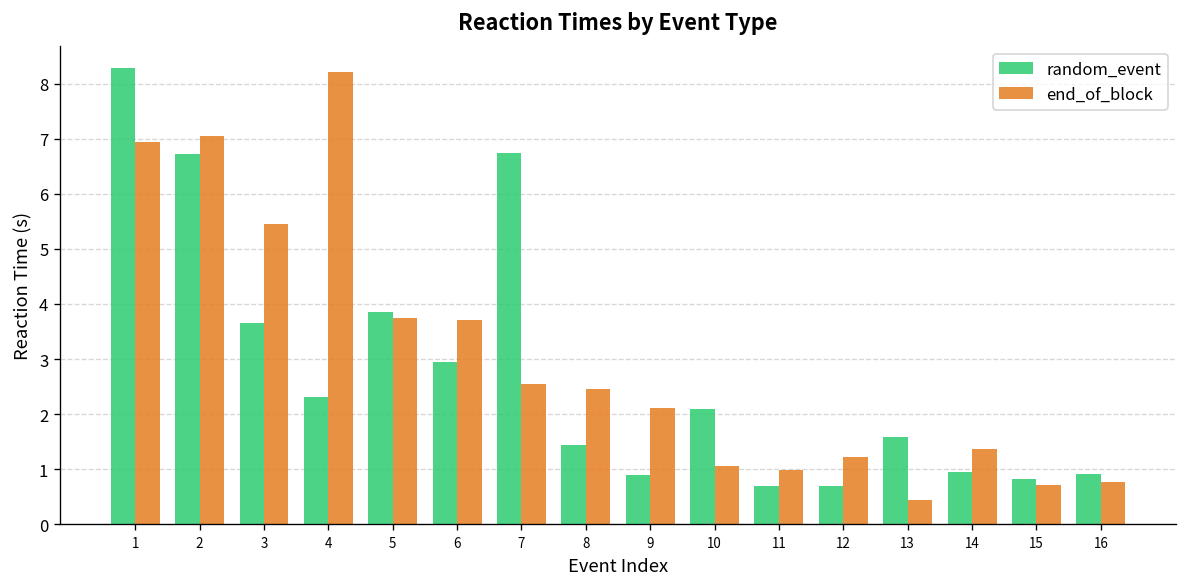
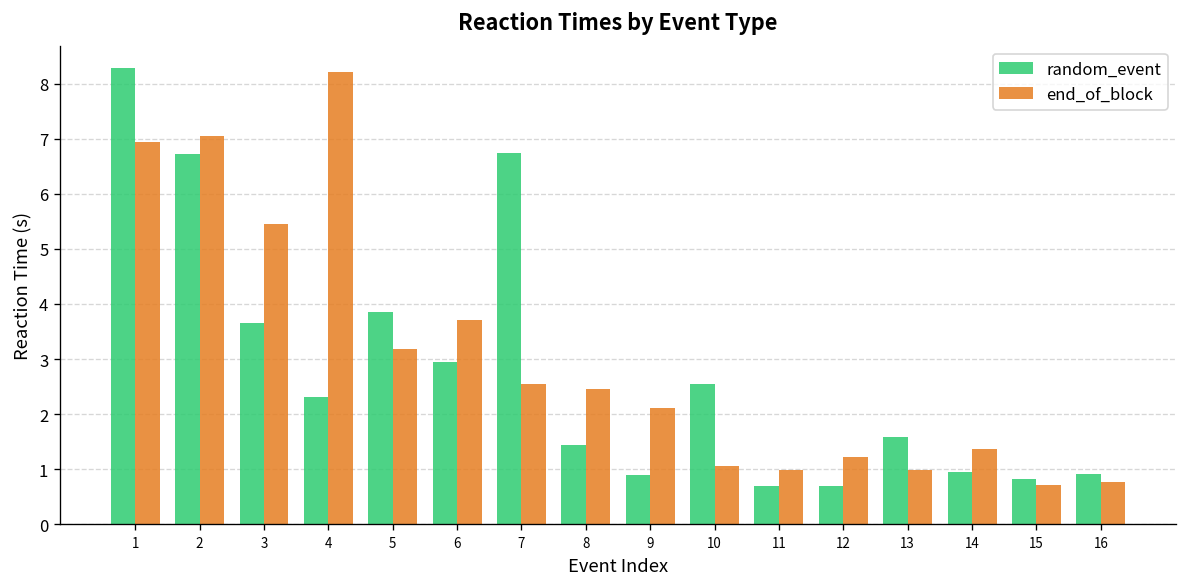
  {
    "random_event": {
      "1": 8.3,
      "2": 6.7,
      "3": 3.7,
      "4": 2.3,
      "5": 3.9,
      "6": 3.0,
      "7": 6.7,
      "8": 1.4,
      "9": 0.9,
-     "10": 2.1,
+     "10": 2.6,
      "11": 0.7,
      "12": 0.7,
      "13": 1.6,
      "14": 1.0,
      "15": 0.8,
      "16": 0.9
    },
    "end_of_block": {
      "1": 6.9,
      "2": 7.1,
      "3": 5.5,
      "4": 8.2,
-     "5": 3.7,
+     "5": 3.2,
      "6": 3.7,
      "7": 2.6,
      "8": 2.5,
      "9": 2.1,
      "10": 1.1,
      "11": 1.0,
      "12": 1.2,
-     "13": 0.4,
+     "13": 1.0,
      "14": 1.4,
      "15": 0.7,
      "16": 0.8
    }
  }
